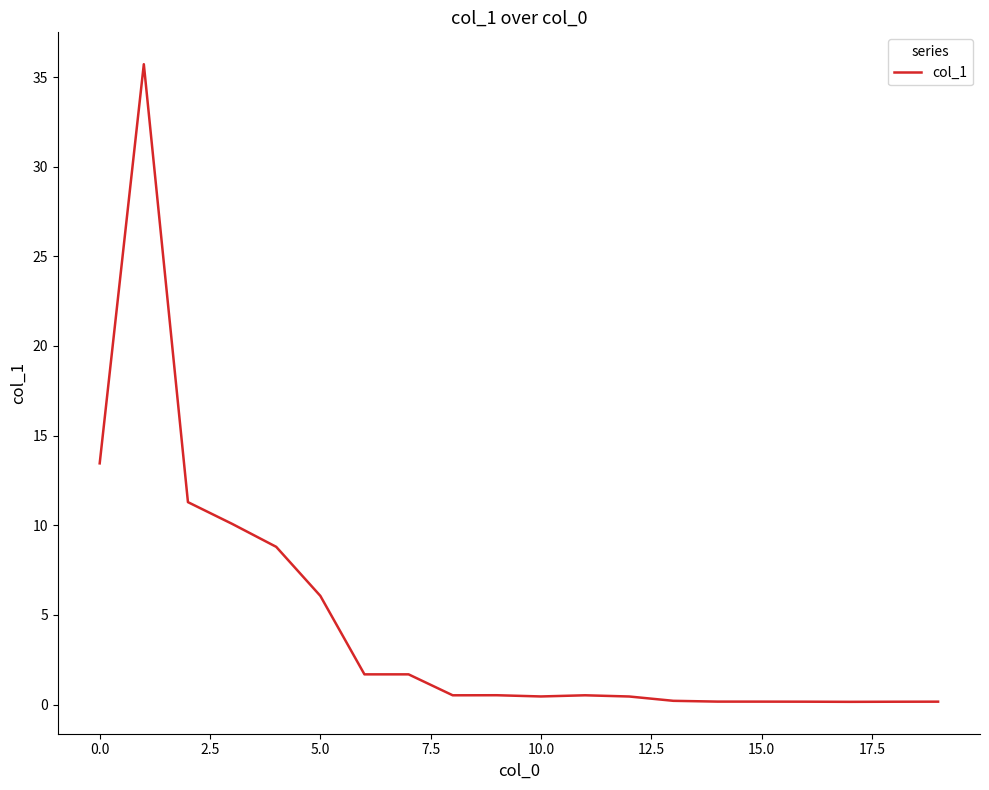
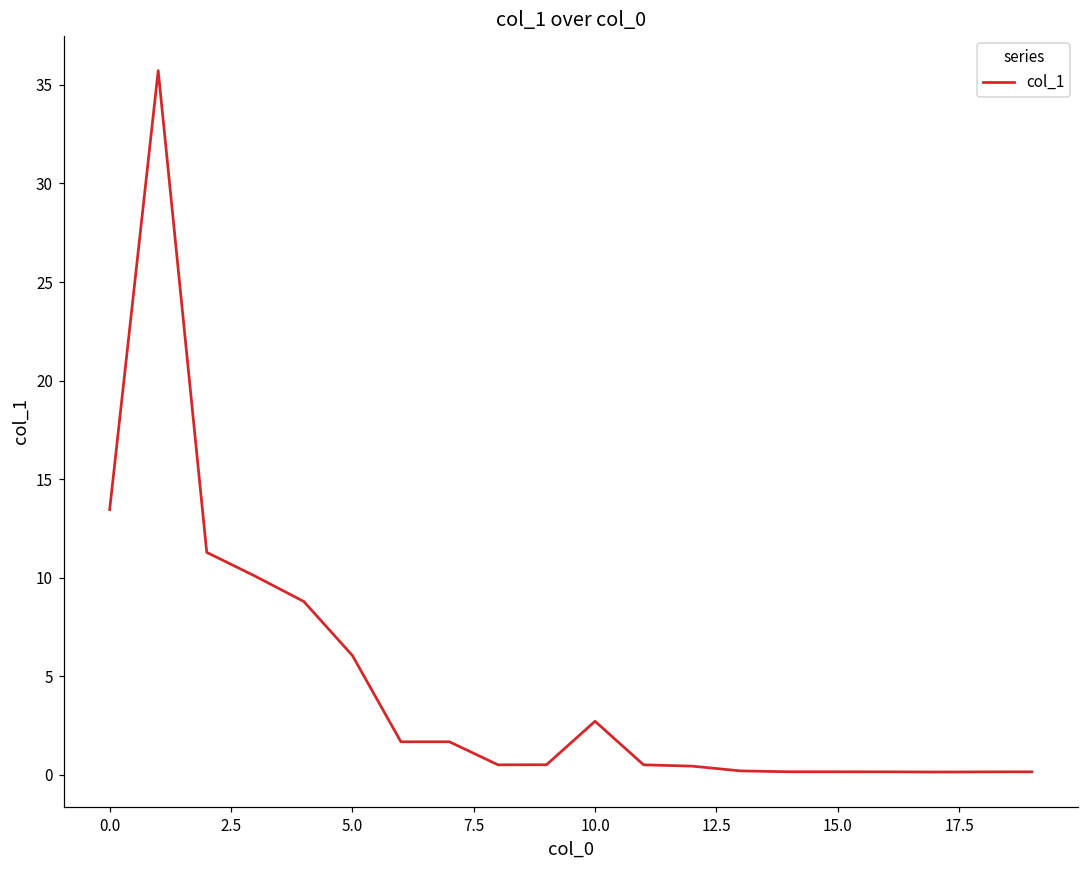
  {
    "0.0": 13.5,
    "5.0": 6.1,
-   "10.0": 0.4,
+   "10.0": 2.7,
    "15.0": 0.2
  }
